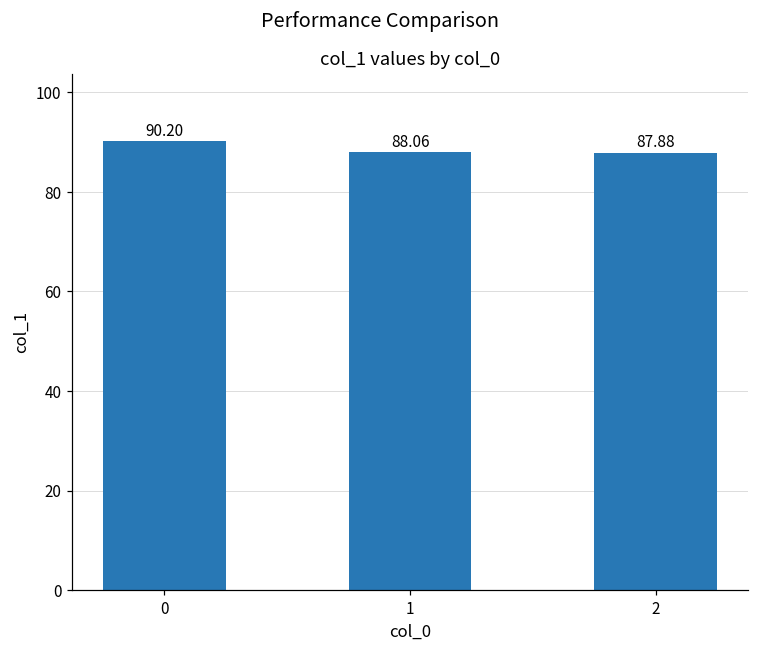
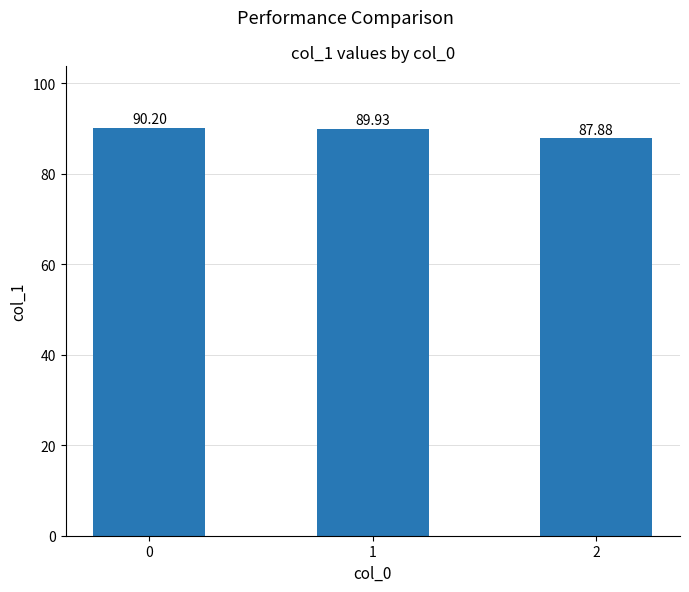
  {
    "0": 90.20,
-   "1": 88.06,
+   "1": 89.93,
    "2": 87.88
  }
